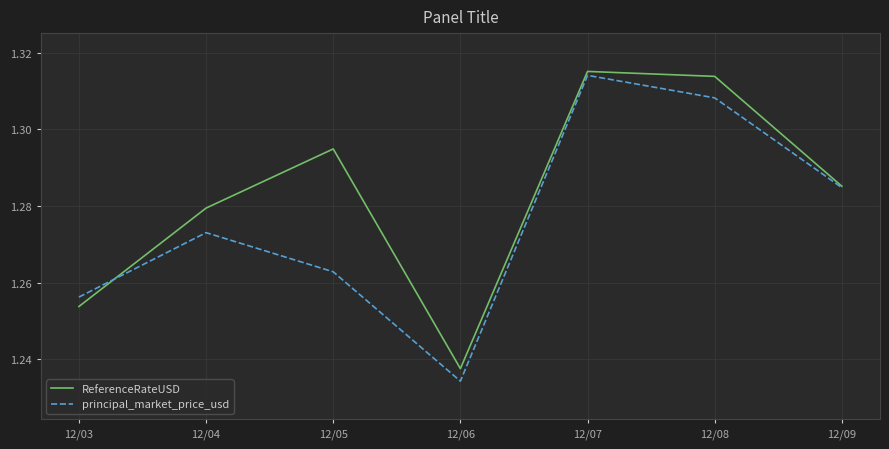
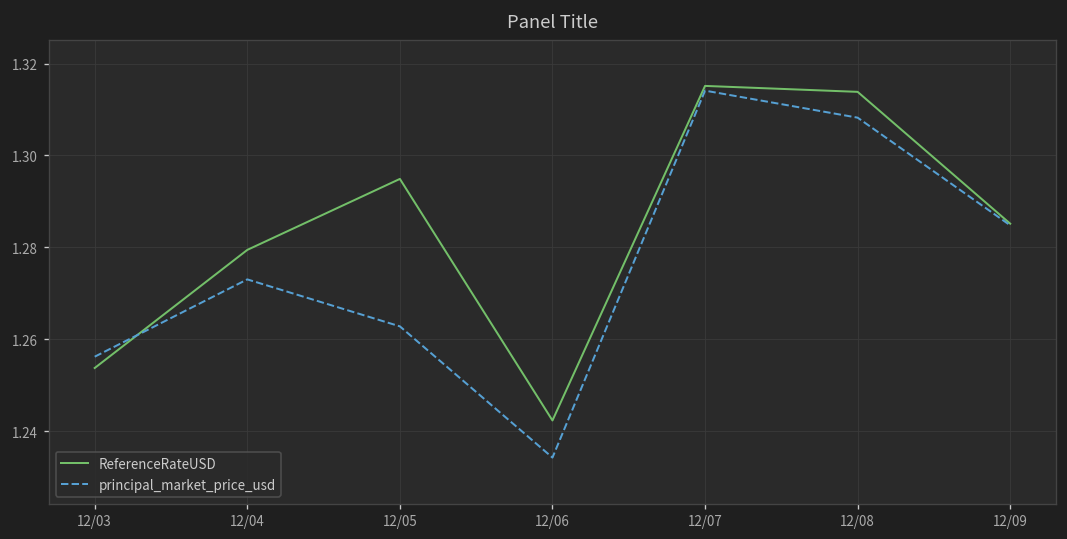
  {
    "ReferenceRateUSD": {
      "12/03": 1.254,
      "12/04": 1.279,
      "12/05": 1.295,
-     "12/06": 1.238,
+     "12/06": 1.242,
      "12/07": 1.315,
      "12/08": 1.314
    },
    "principal_market_price_usd": {
      "12/03": 1.256,
      "12/04": 1.273,
      "12/05": 1.263,
      "12/06": 1.234,
      "12/07": 1.314,
      "12/08": 1.308
    }
  }
